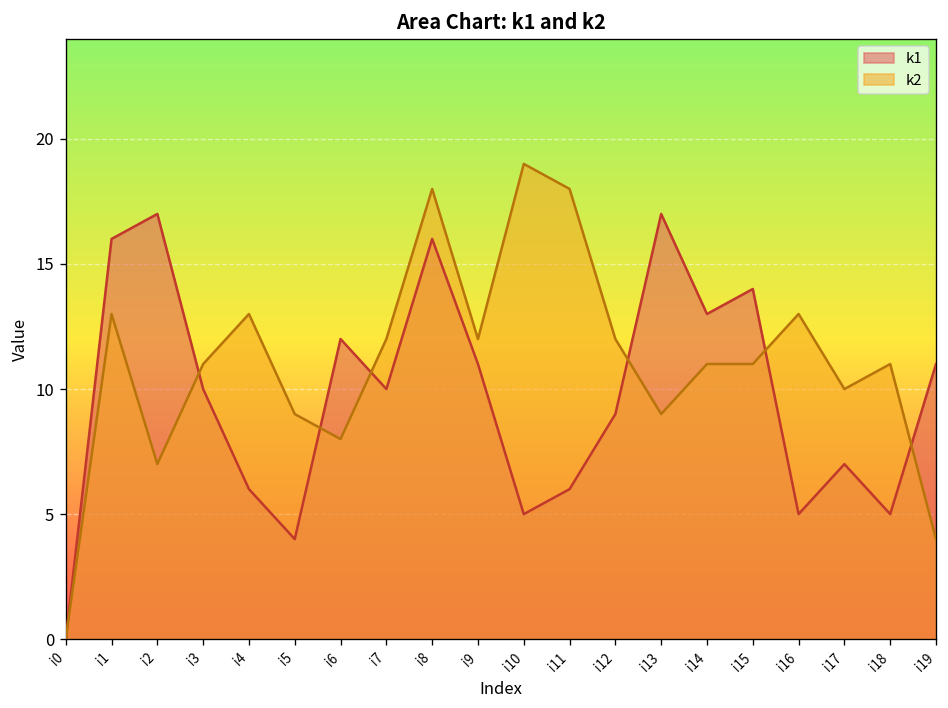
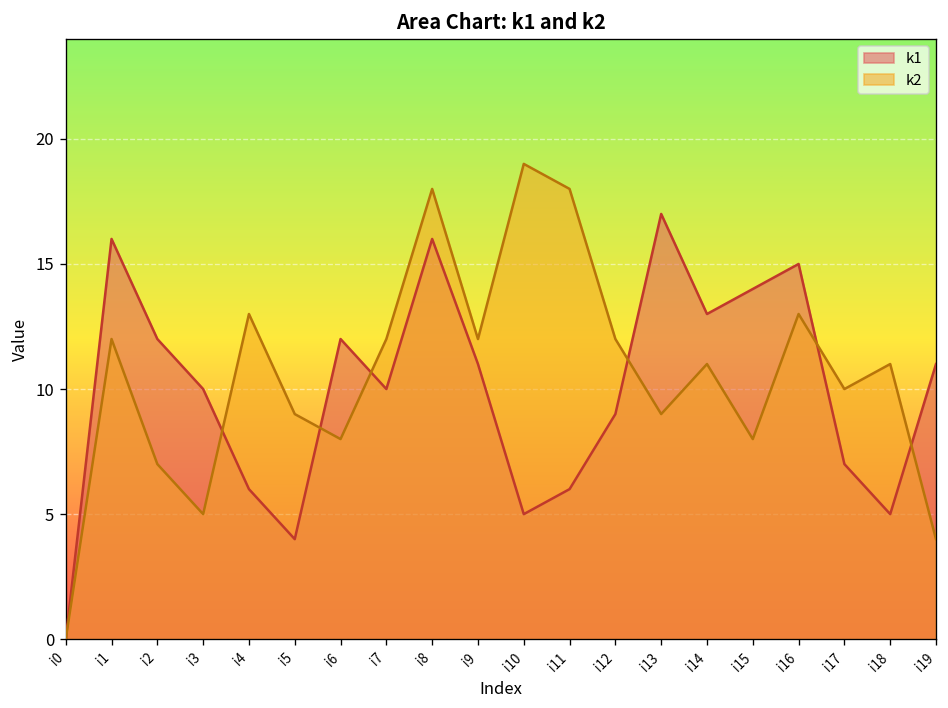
  {
    "k1": {
      "i1": 16,
-     "i2": 17,
+     "i2": 12,
      "i3": 10,
      "i4": 6,
      "i5": 4,
      "i6": 12,
      "i7": 10,
      "i8": 16,
      "i9": 11,
      "i10": 5,
      "i11": 6,
      "i12": 9,
      "i13": 17,
      "i14": 13,
      "i15": 14,
-     "i16": 5,
+     "i16": 15,
      "i17": 7,
      "i18": 5,
      "i19": 11
    },
    "k2": {
-     "i1": 13,
+     "i1": 12,
      "i2": 7,
-     "i3": 11,
+     "i3": 5,
      "i4": 13,
      "i5": 9,
      "i6": 8,
      "i7": 12,
      "i8": 18,
      "i9": 12,
      "i10": 19,
      "i11": 18,
      "i12": 12,
      "i13": 9,
      "i14": 11,
-     "i15": 11,
+     "i15": 8,
      "i16": 13,
      "i17": 10,
      "i18": 11,
      "i19": 4
    }
  }
